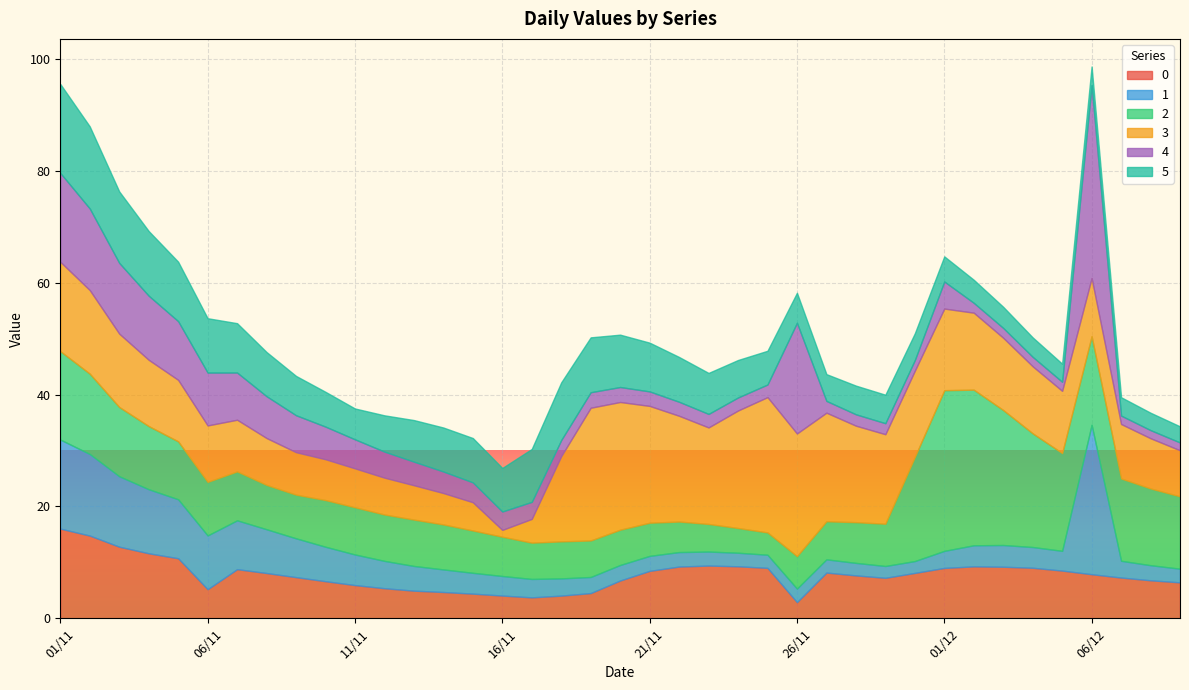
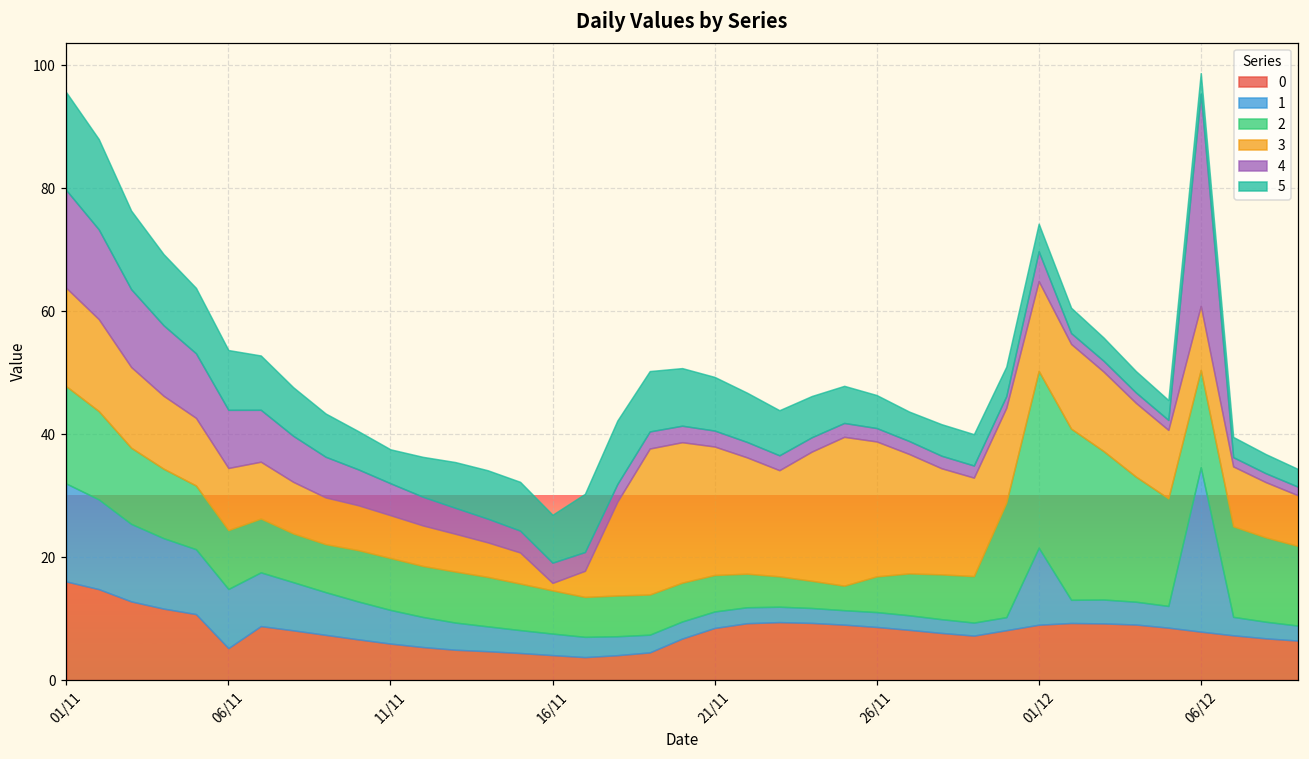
  {
    "0": {
      "01/11": 16,
      "06/11": 5,
      "11/11": 6,
      "16/11": 4,
      "21/11": 8,
-     "26/11": 3,
+     "26/11": 9,
      "01/12": 9,
      "06/12": 8
    },
    "1": {
      "01/11": 16,
      "06/11": 10,
      "11/11": 5,
      "16/11": 3,
      "21/11": 3,
      "26/11": 2,
-     "01/12": 3,
+     "01/12": 13,
      "06/12": 27
    },
    "3": {
      "01/11": 16,
      "06/11": 10,
      "11/11": 7,
      "16/11": 1,
      "21/11": 21,
      "26/11": 22,
      "01/12": 15,
      "06/12": 10
    },
    "4": {
      "01/11": 16,
      "06/11": 9,
      "11/11": 5,
      "16/11": 3,
      "21/11": 3,
-     "26/11": 20,
+     "26/11": 2,
      "01/12": 5,
      "06/12": 34
    }
  }
